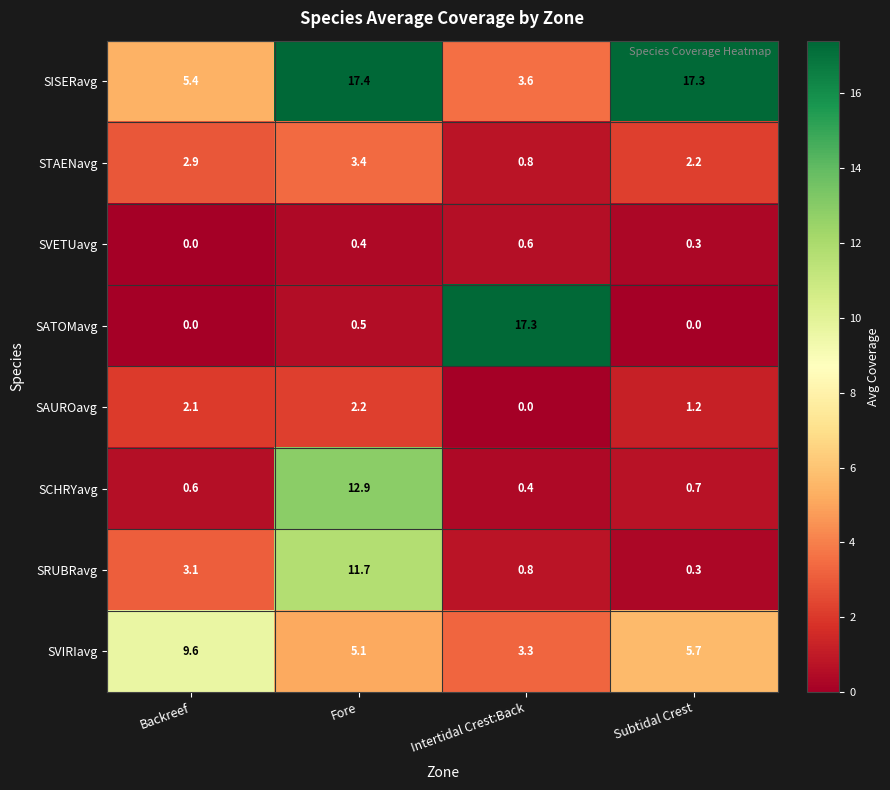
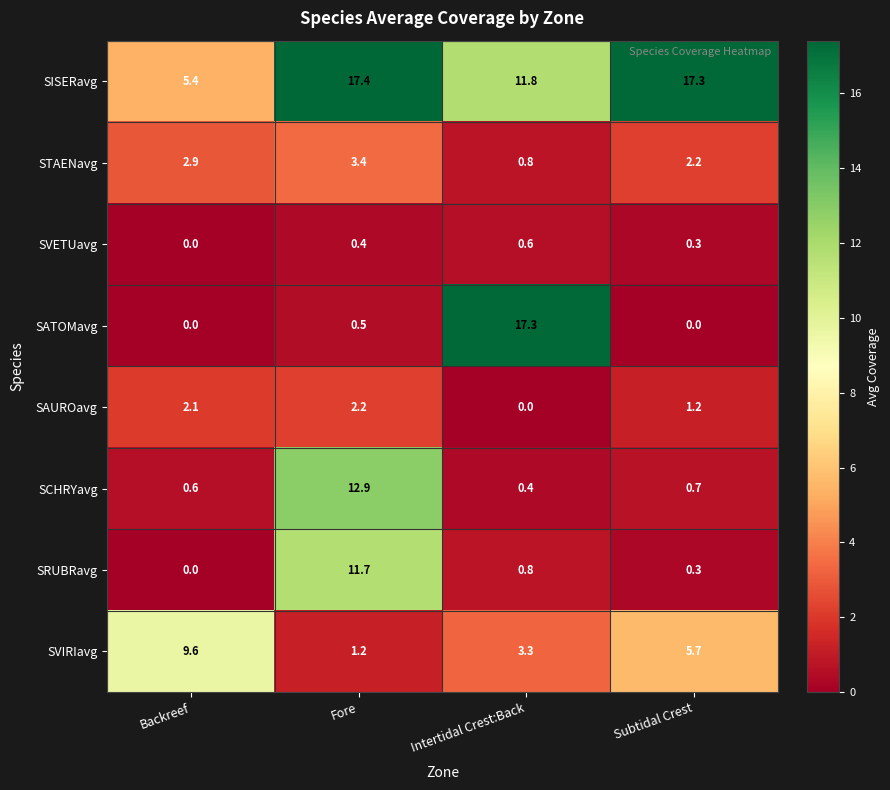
  {
    "SISERavg": {
      "Backreef": 5.4,
      "Fore": 17.4,
-     "Intertidal Crest:Back": 3.6
+     "Intertidal Crest:Back": 11.8
    },
    "STAENavg": {
      "Backreef": 2.9,
      "Fore": 3.4,
      "Intertidal Crest:Back": 0.8,
      "Subtidal Crest": 2.2
    },
    "SVETUavg": {
      "Backreef": 0.0,
      "Fore": 0.4,
      "Intertidal Crest:Back": 0.6,
      "Subtidal Crest": 0.3
    },
    "SATOMavg": {
      "Backreef": 0.0,
      "Fore": 0.5,
      "Intertidal Crest:Back": 17.3,
      "Subtidal Crest": 0.0
    },
    "SAUROavg": {
      "Backreef": 2.1,
      "Fore": 2.2,
      "Intertidal Crest:Back": 0.0,
      "Subtidal Crest": 1.2
    },
    "SCHRYavg": {
      "Backreef": 0.6,
      "Fore": 12.9,
      "Intertidal Crest:Back": 0.4,
      "Subtidal Crest": 0.7
    },
    "SRUBRavg": {
-     "Backreef": 3.1,
+     "Backreef": 0.0,
      "Fore": 11.7,
      "Intertidal Crest:Back": 0.8,
      "Subtidal Crest": 0.3
    },
    "SVIRIavg": {
      "Backreef": 9.6,
-     "Fore": 5.1,
+     "Fore": 1.2,
      "Intertidal Crest:Back": 3.3,
      "Subtidal Crest": 5.7
    }
  }
